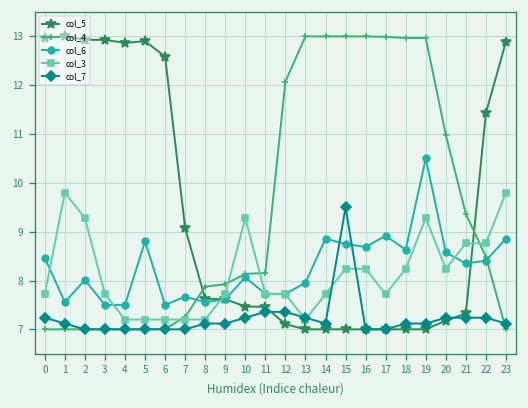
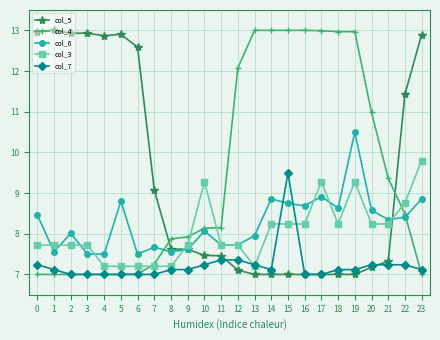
  {
    "col_3": {
      "0": 7.7,
-     "1": 9.8,
-     "2": 9.3,
+     "1": 7.7,
+     "2": 7.7,
      "3": 7.7,
      "4": 7.2,
      "5": 7.2,
      "6": 7.2,
      "8": 7.2,
      "9": 7.7,
      "10": 9.3,
-     "14": 7.7,
+     "14": 8.2,
      "15": 8.2,
      "16": 8.2,
-     "17": 7.7,
+     "17": 9.3,
      "18": 8.2,
      "19": 9.3,
      "20": 8.2,
-     "21": 8.8,
+     "21": 8.2,
      "22": 8.8,
      "23": 9.8
    }
  }
